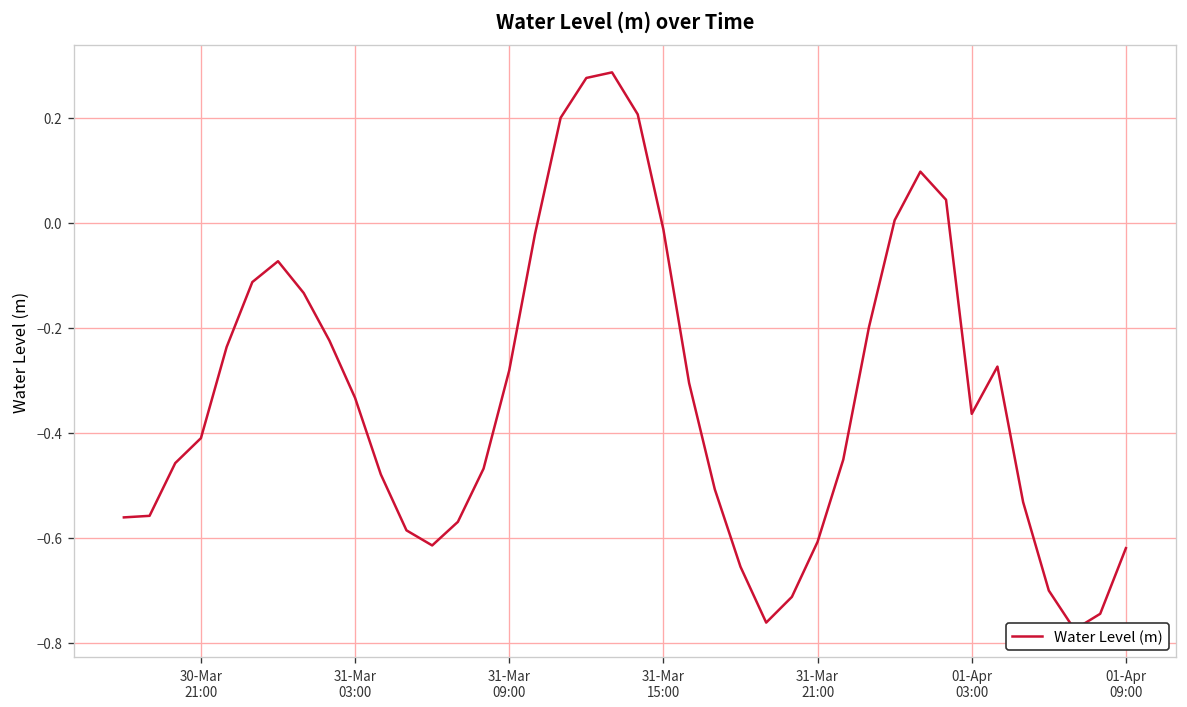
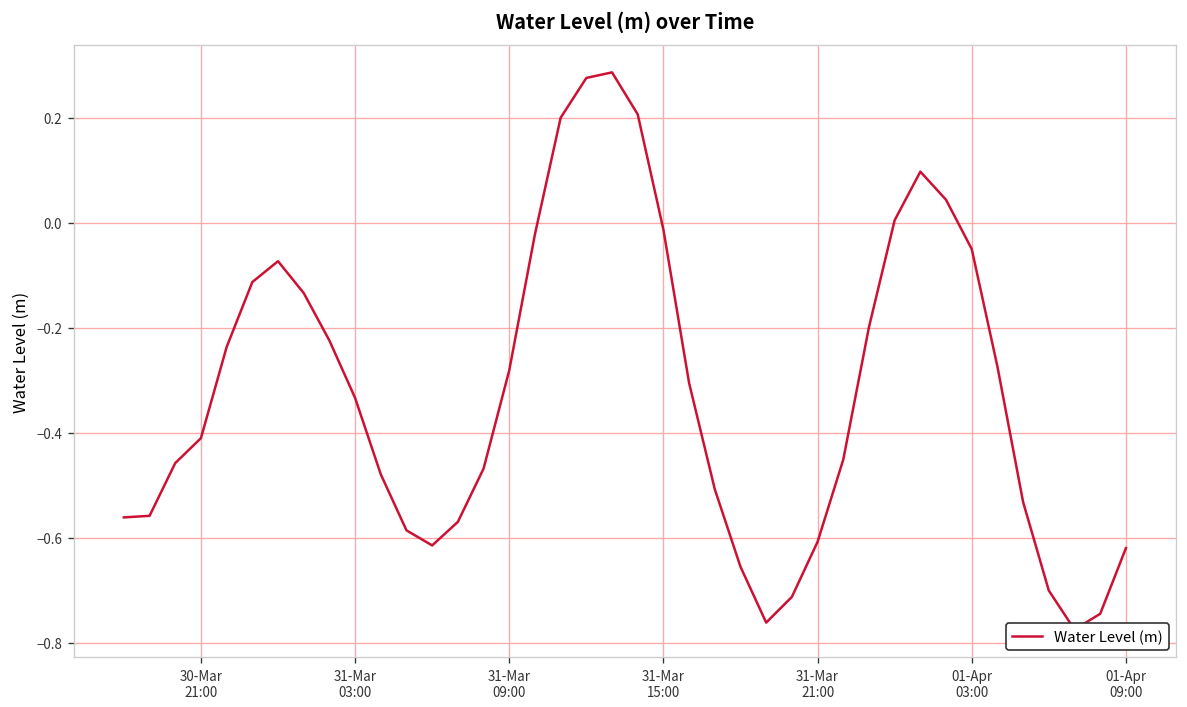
  {
    "30-Mar 21:00": -0.41,
    "31-Mar 03:00": -0.33,
    "31-Mar 09:00": -0.28,
    "31-Mar 15:00": -0.01,
    "31-Mar 21:00": -0.61,
-   "01-Apr 03:00": -0.36,
+   "01-Apr 03:00": -0.05,
    "01-Apr 09:00": -0.62
  }
